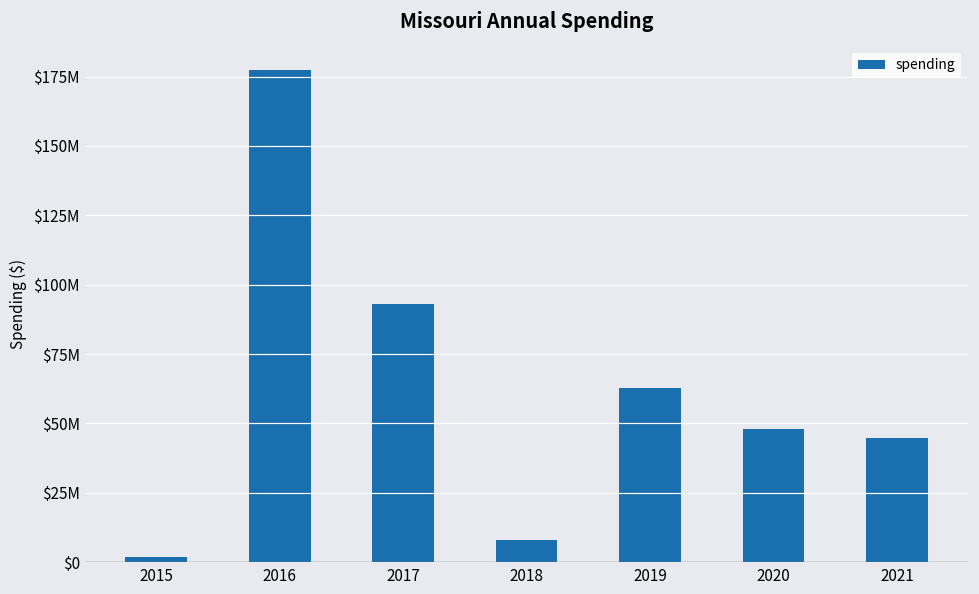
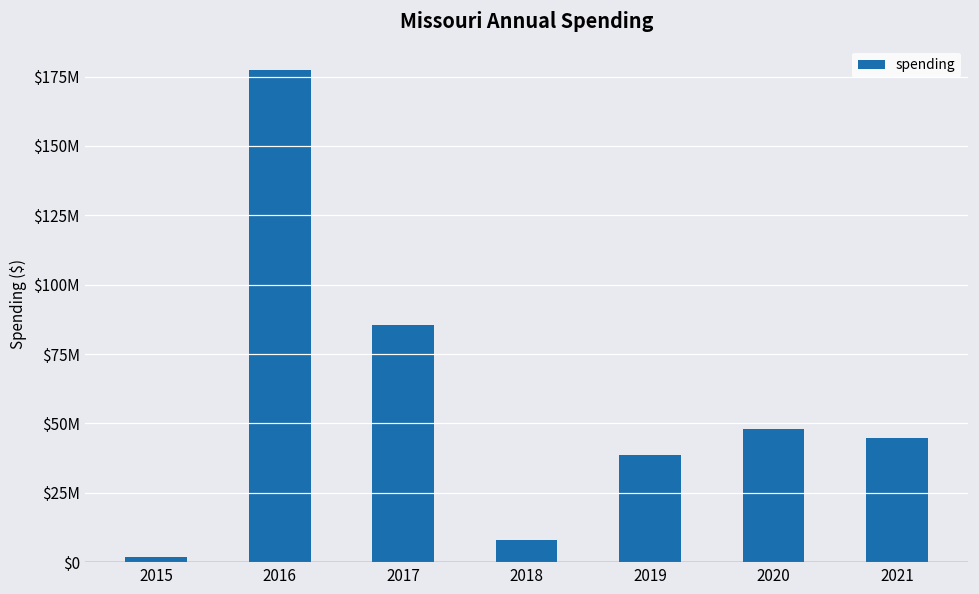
  {
    "2015": "$2000000",
    "2016": "$177000000",
-   "2017": "$93000000",
+   "2017": "$85000000",
    "2018": "$8000000",
-   "2019": "$63000000",
+   "2019": "$38000000",
    "2020": "$48000000",
    "2021": "$45000000"
  }
